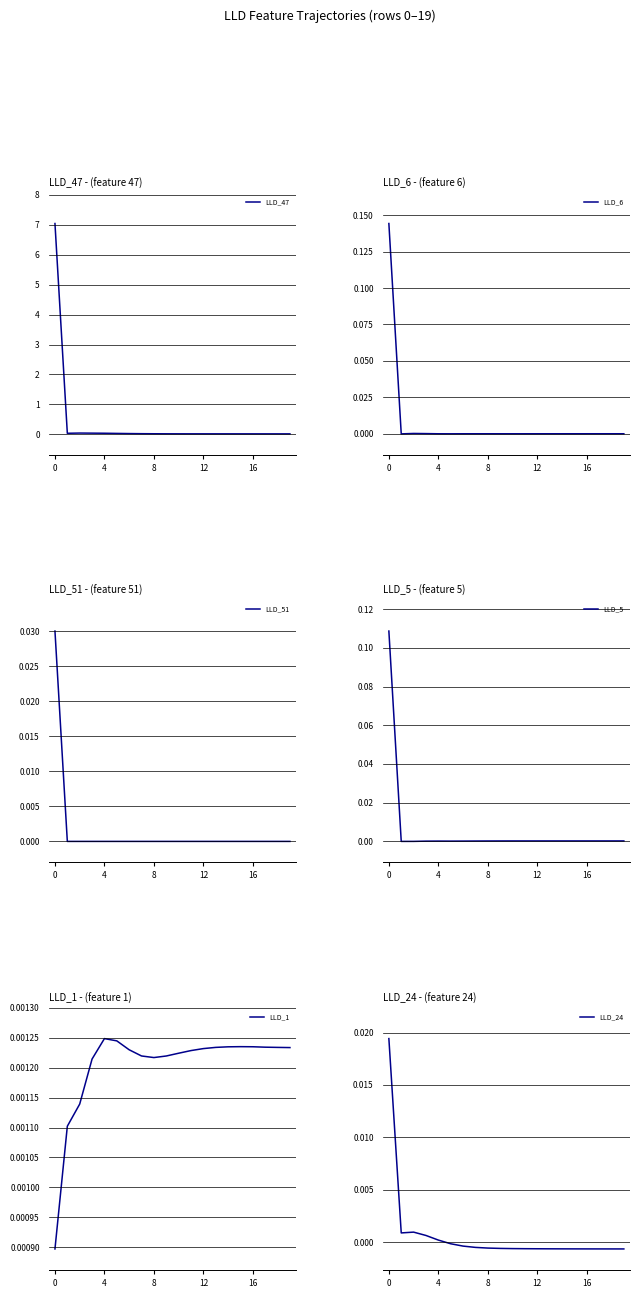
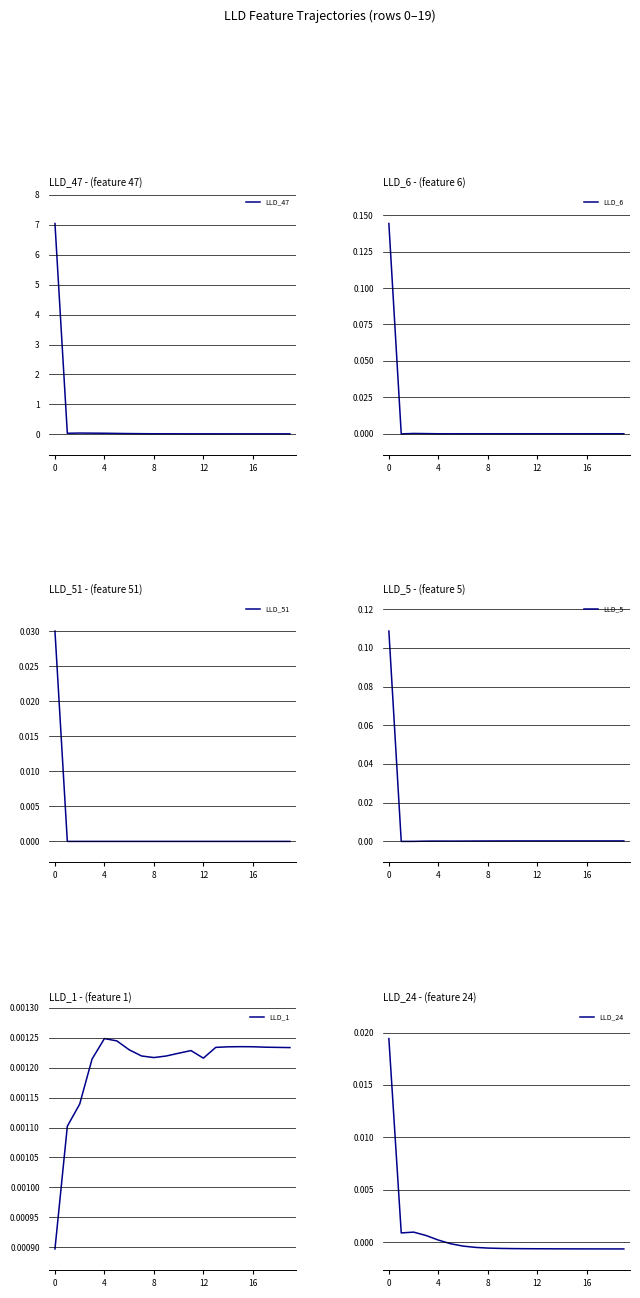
  {
    "LLD_47 - (feature 47)": {
      "0": 7.0,
      "4": 0.0,
      "8": 0.0,
      "12": 0.0,
      "16": 0.0
    },
    "LLD_6 - (feature 6)": {
      "0": 0.144,
      "4": 0.000,
      "8": 0.000,
      "12": 0.000,
      "16": 0.000
    },
    "LLD_51 - (feature 51)": {
      "0": 0.030,
      "4": 0.000,
      "8": 0.000,
      "12": 0.000,
      "16": 0.000
    },
    "LLD_5 - (feature 5)": {
      "0": 0.109,
      "4": 0.000,
      "8": 0.000,
      "12": 0.000,
      "16": 0.000
    },
    "LLD_1 - (feature 1)": {
      "0": 0.00090,
      "4": 0.00125,
      "8": 0.00122,
-     "12": 0.00123,
+     "12": 0.00122,
      "16": 0.00124
    },
    "LLD_24 - (feature 24)": {
      "0": 0.0194,
      "4": 0.0002,
      "8": -0.0006,
      "12": -0.0006,
      "16": -0.0006
    }
  }
